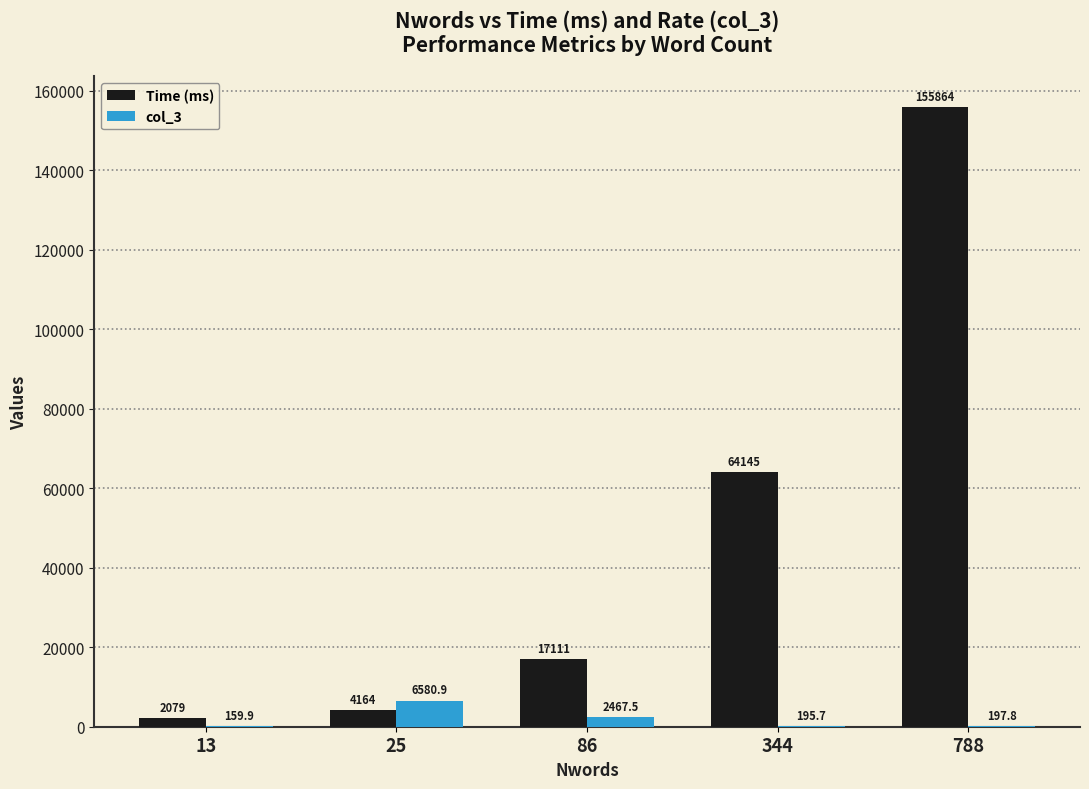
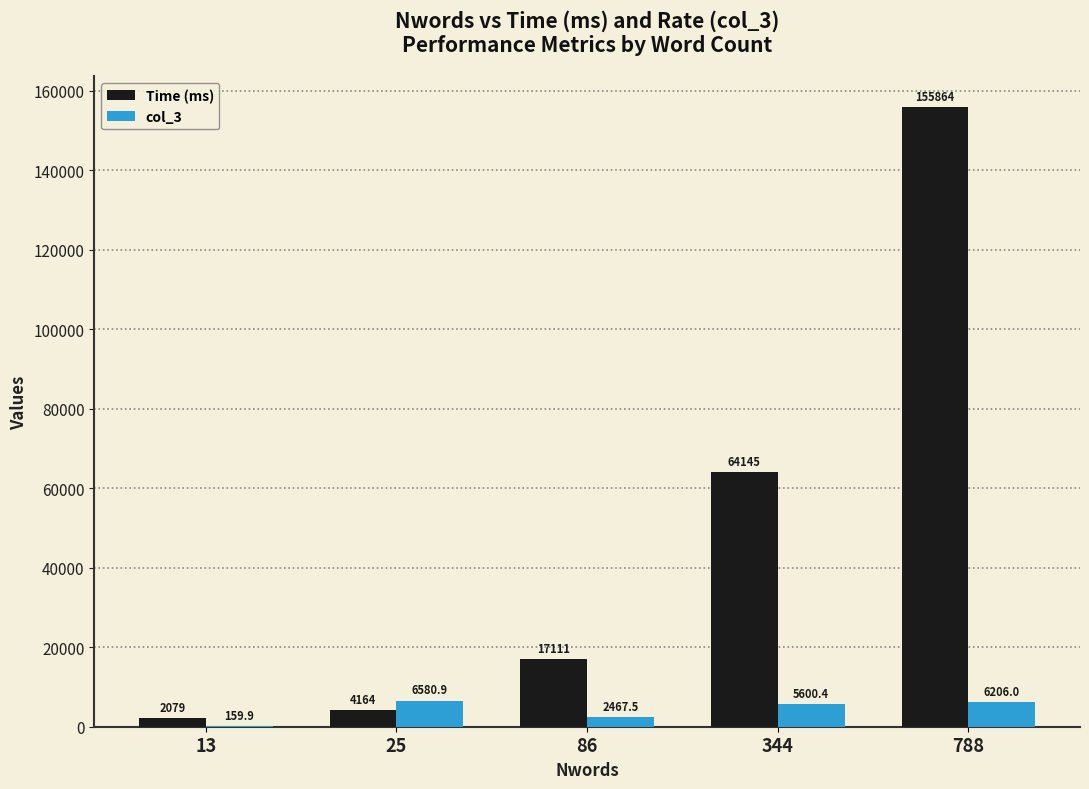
  {
    "Time (ms)": {
      "13": 2079,
      "25": 4164,
      "86": 17111,
      "344": 64145,
      "788": 155864
    },
    "col_3": {
      "13": 159.9,
      "25": 6580.9,
      "86": 2467.5,
-     "344": 195.7,
-     "788": 197.8
+     "344": 5600.4,
+     "788": 6206.0
    }
  }
